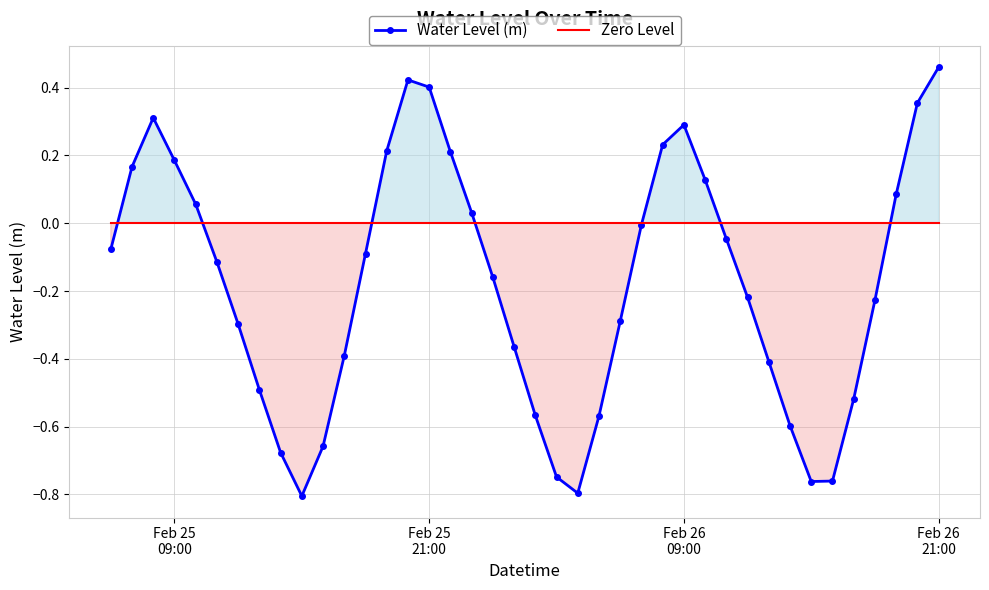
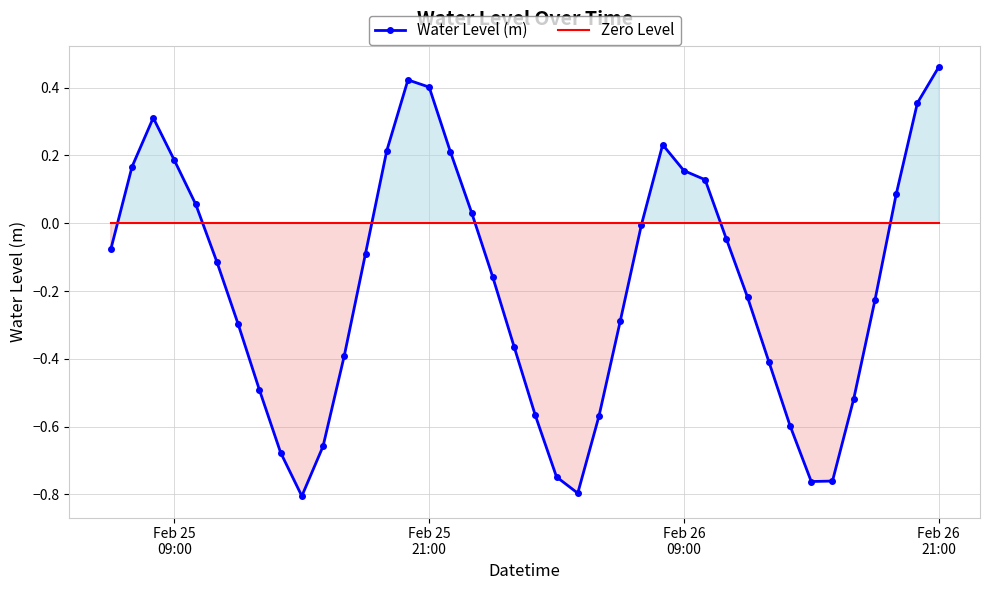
  {
    "Water Level (m)": {
      "Feb 25 09:00": 0.18,
      "Feb 25 21:00": 0.40,
-     "Feb 26 09:00": 0.29,
+     "Feb 26 09:00": 0.16,
      "Feb 26 21:00": 0.46
    },
    "Zero Level": {
      "Feb 25 09:00": 0.00,
      "Feb 25 21:00": 0.00,
      "Feb 26 09:00": 0.00,
      "Feb 26 21:00": 0.00
    }
  }
